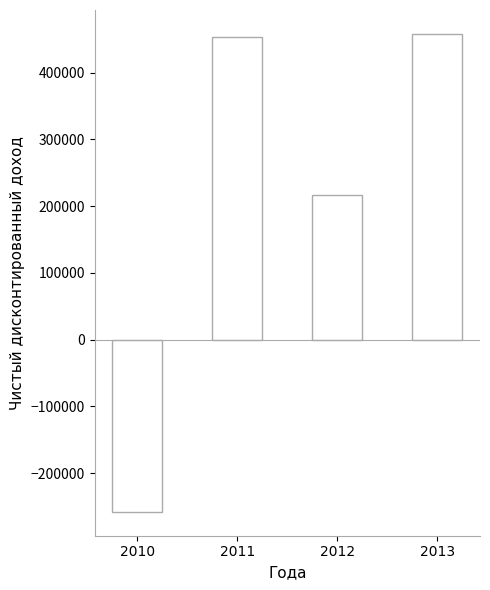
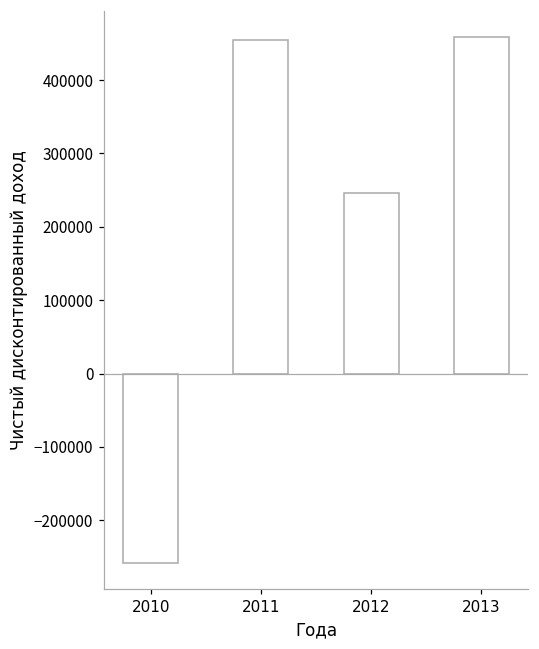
  {
    "2010": -260000,
    "2011": 450000,
-   "2012": 220000,
+   "2012": 250000,
    "2013": 460000
  }
